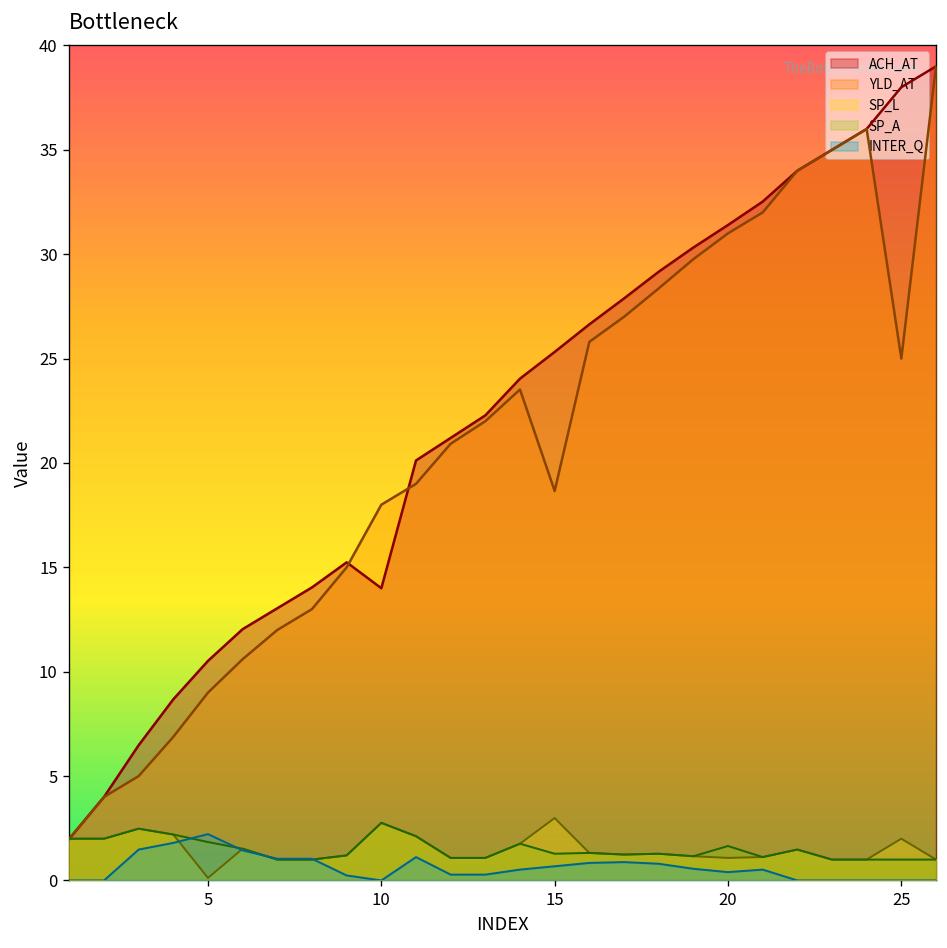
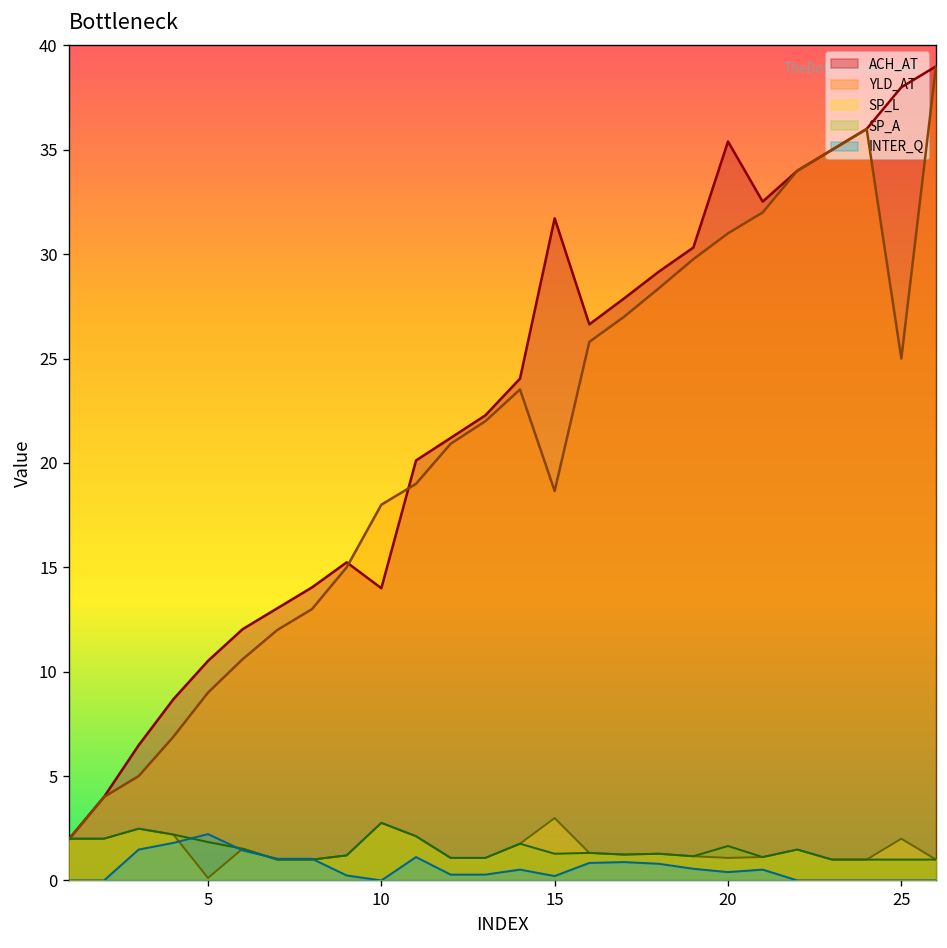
  {
    "ACH_AT": {
      "5": 10.5,
      "10": 14.0,
-     "15": 25.3,
-     "20": 31.4
+     "15": 31.7,
+     "20": 35.4
    },
    "INTER_Q": {
      "5": 2.2,
      "10": 0.0,
-     "15": 0.7,
+     "15": 0.2,
      "20": 0.4,
      "25": 0.0
    }
  }
